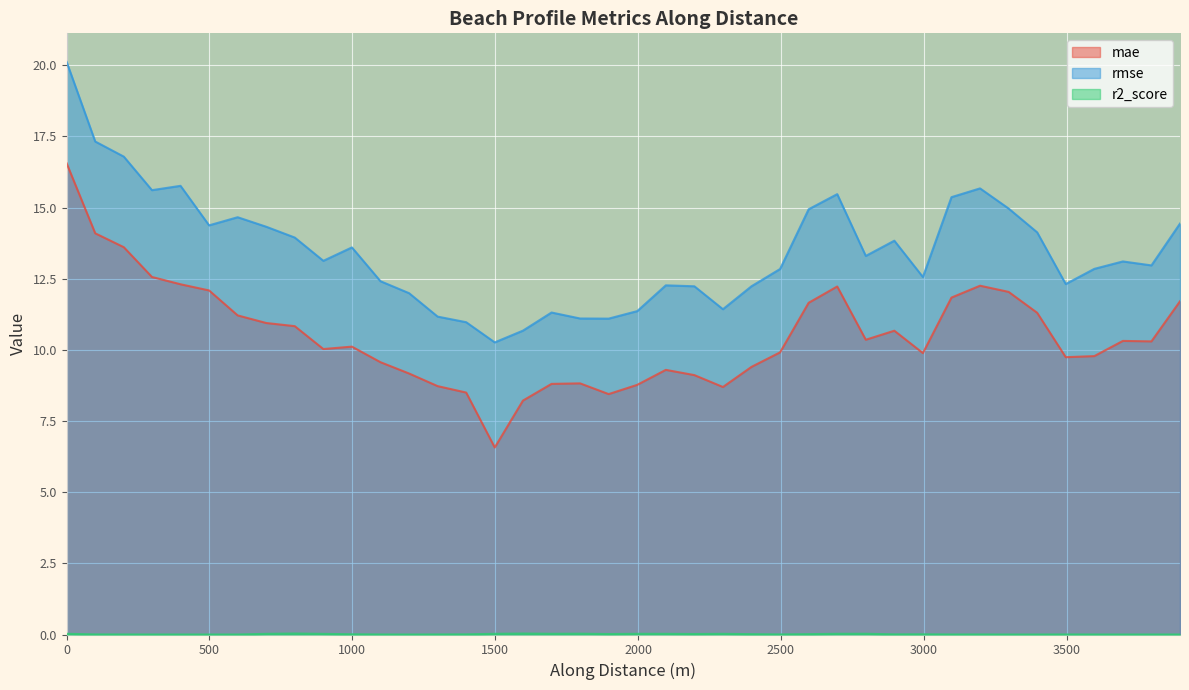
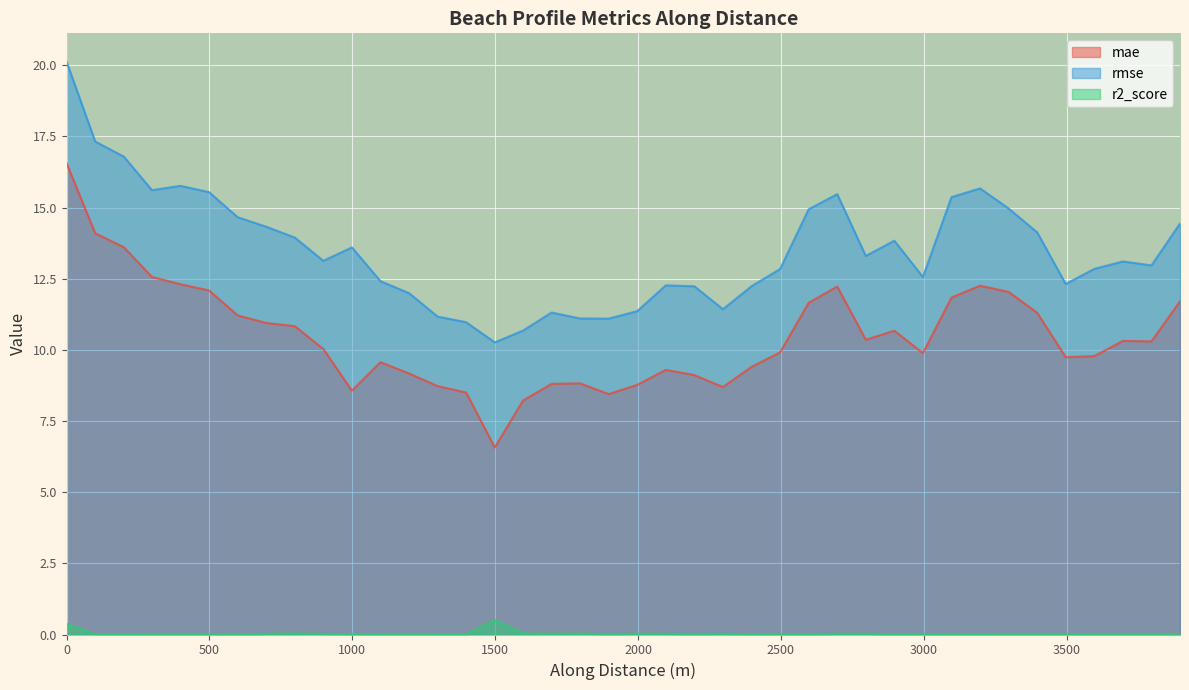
  {
    "mae": {
      "0": 16.6,
      "500": 12.1,
-     "1000": 10.1,
+     "1000": 8.6,
      "1500": 6.6
    },
    "rmse": {
      "0": 20.1,
-     "500": 14.4,
+     "500": 15.5,
      "1000": 13.6,
      "1500": 10.3
    },
    "r2_score": {
-     "0": 0.0,
+     "0": 0.4,
      "500": 0.0,
      "1000": 0.0,
-     "1500": 0.0
+     "1500": 0.5
    }
  }
